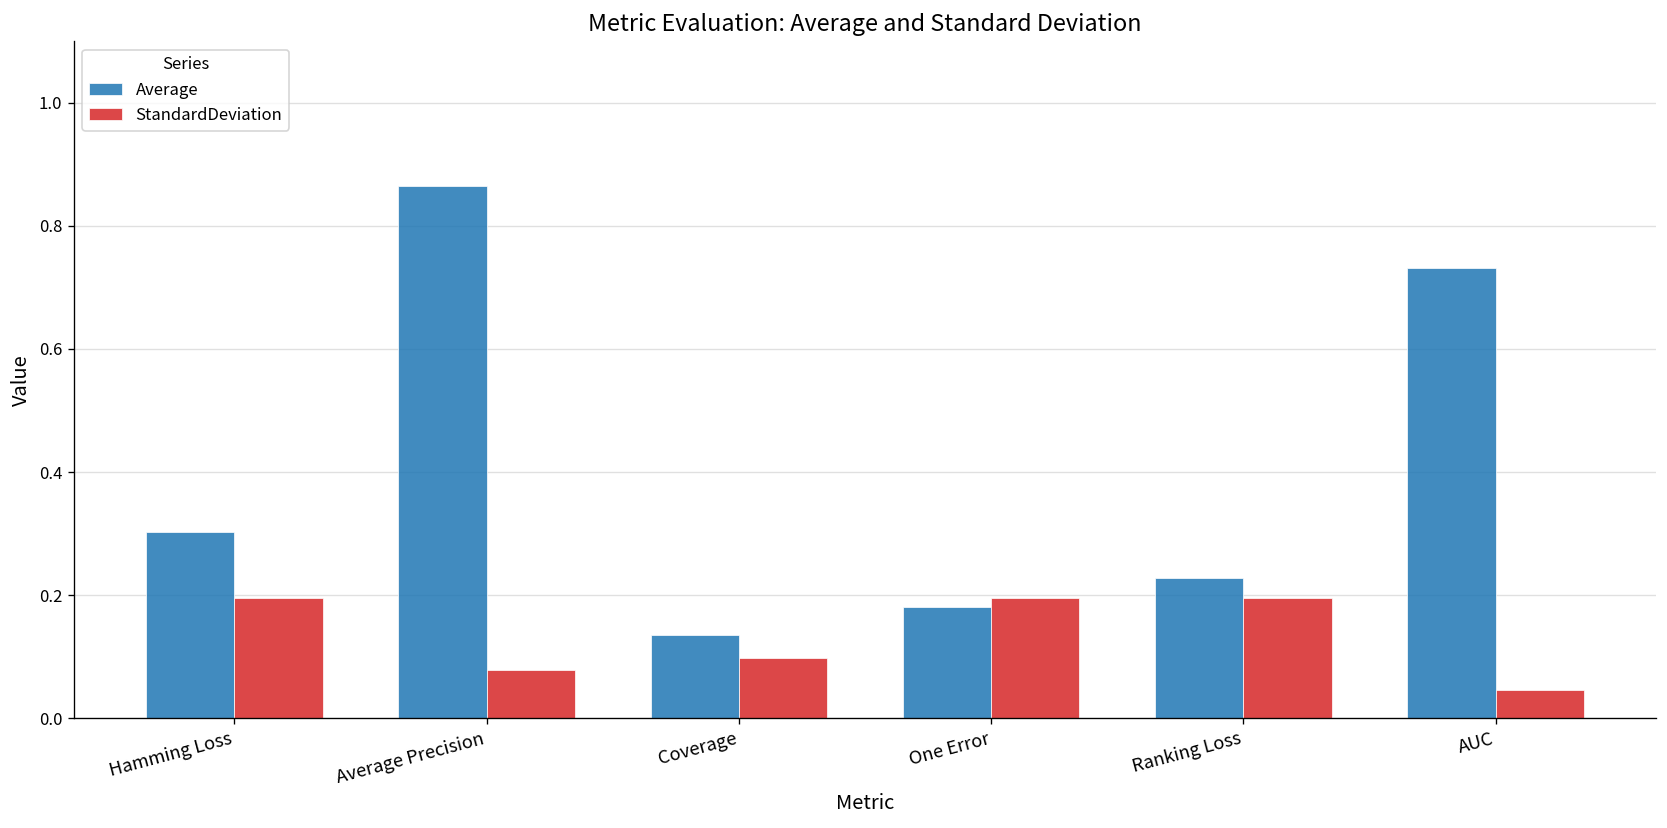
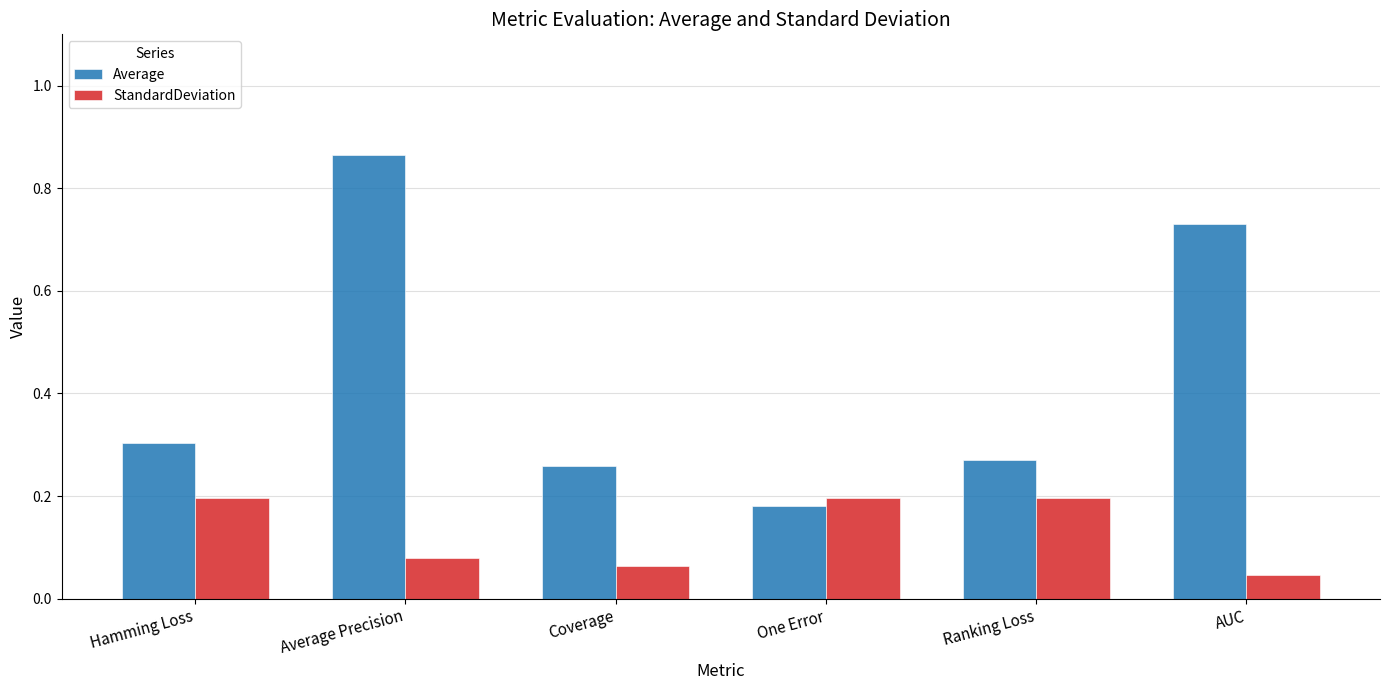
  {
    "Average": {
      "Hamming Loss": 0.30,
      "Average Precision": 0.87,
-     "Coverage": 0.13,
+     "Coverage": 0.26,
      "One Error": 0.18,
-     "Ranking Loss": 0.23,
+     "Ranking Loss": 0.27,
      "AUC": 0.73
    },
    "StandardDeviation": {
      "Hamming Loss": 0.20,
      "Average Precision": 0.08,
-     "Coverage": 0.10,
+     "Coverage": 0.06,
      "One Error": 0.20,
      "Ranking Loss": 0.20,
      "AUC": 0.05
    }
  }
